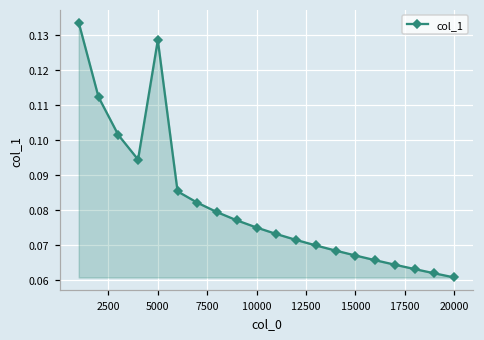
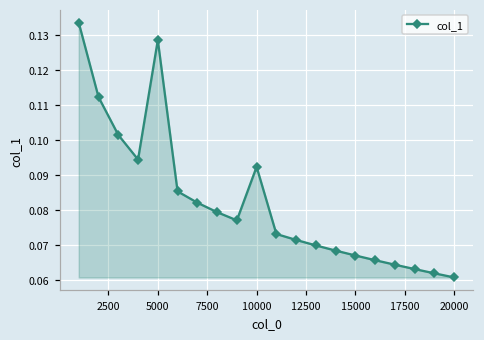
  {
    "5000": 0.129,
-   "10000": 0.075,
+   "10000": 0.092,
    "15000": 0.067,
    "20000": 0.061
  }
